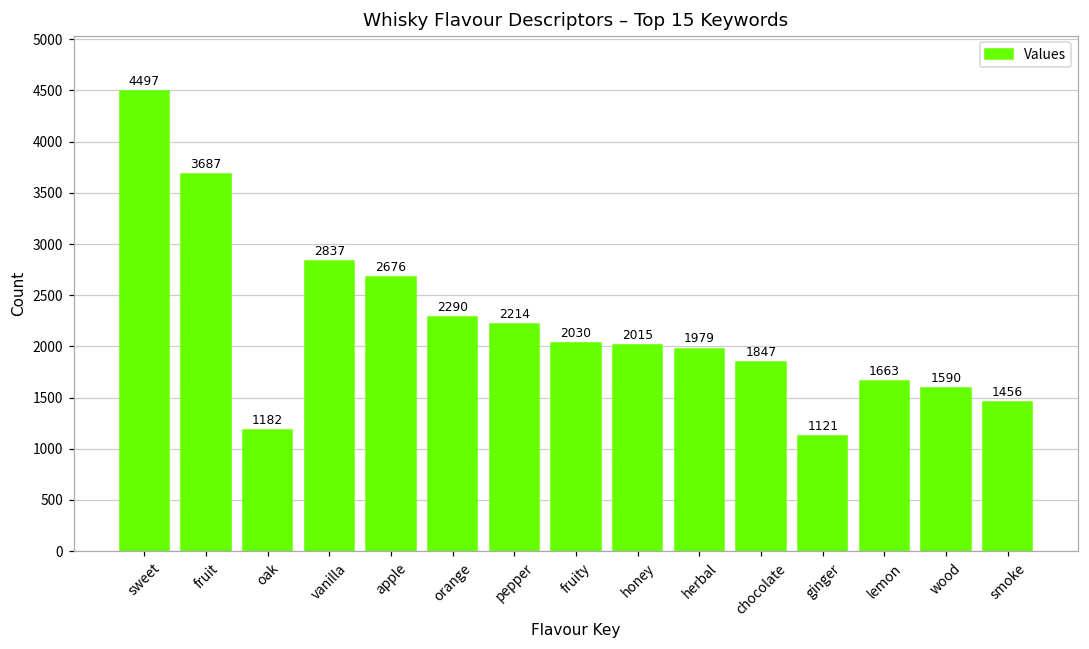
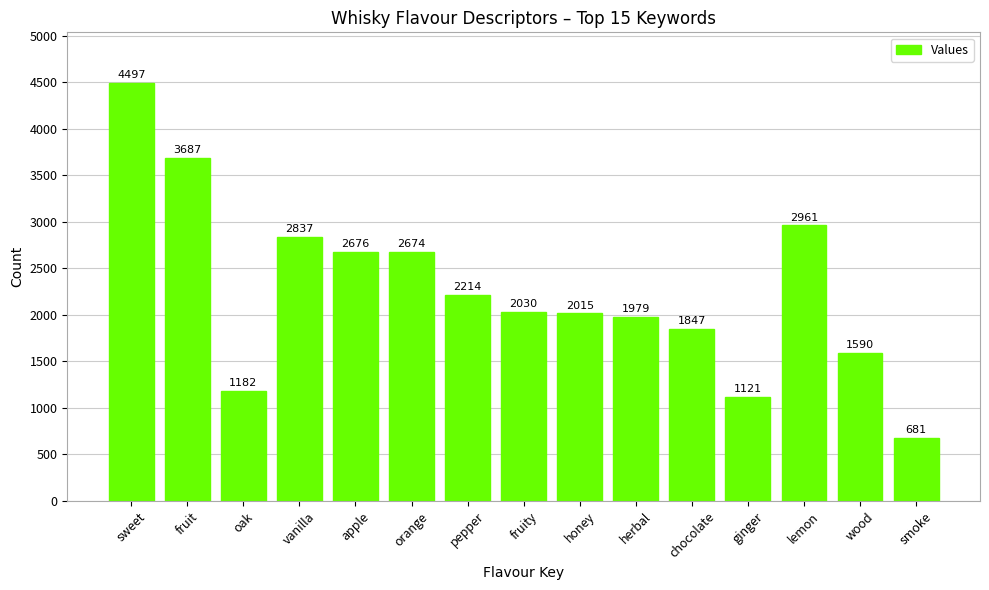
  {
    "sweet": 4497,
    "fruit": 3687,
    "oak": 1182,
    "vanilla": 2837,
    "apple": 2676,
-   "orange": 2290,
+   "orange": 2674,
    "pepper": 2214,
    "fruity": 2030,
    "honey": 2015,
    "herbal": 1979,
    "chocolate": 1847,
    "ginger": 1121,
-   "lemon": 1663,
+   "lemon": 2961,
    "wood": 1590,
-   "smoke": 1456
+   "smoke": 681
  }
